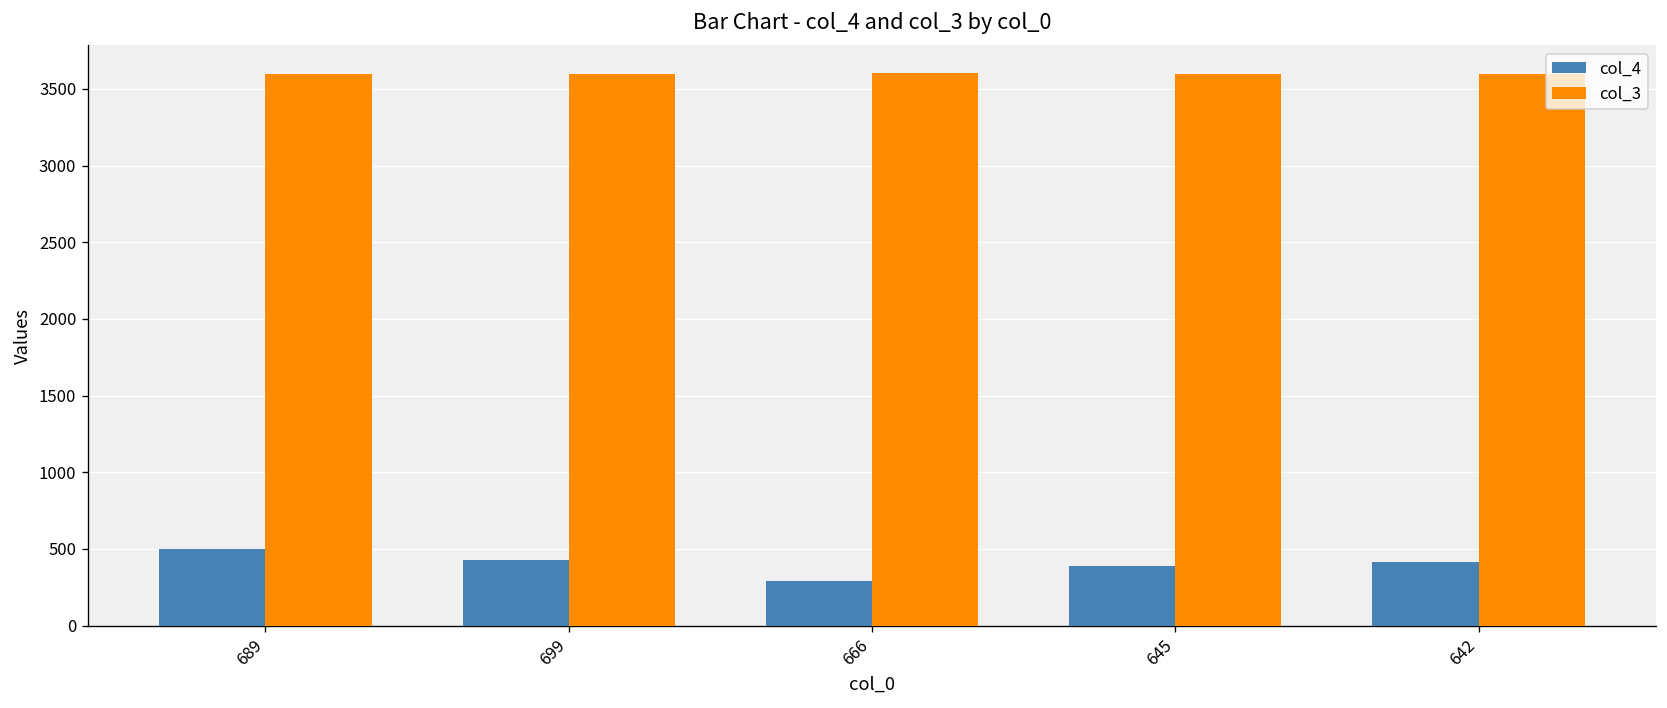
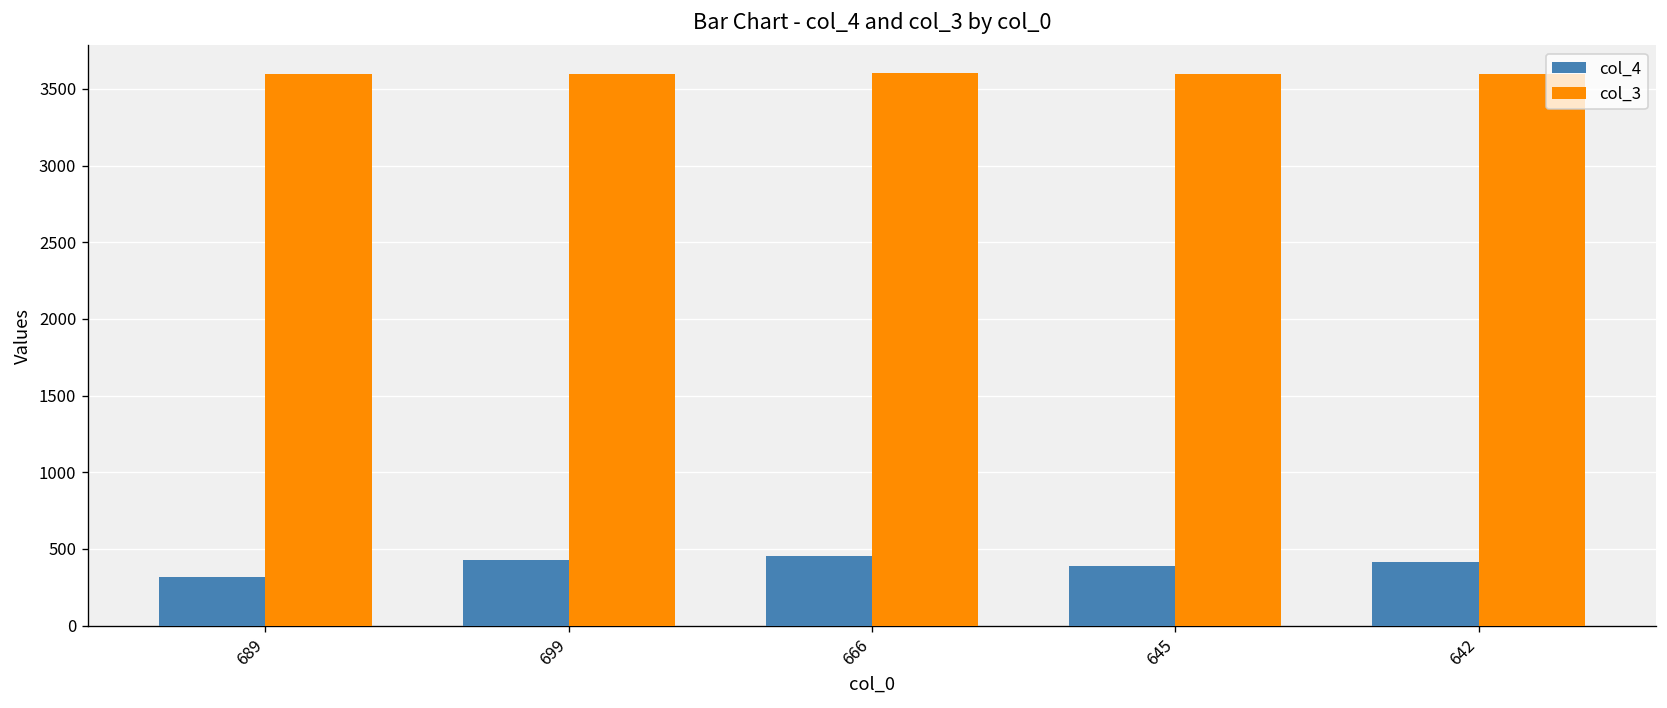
  {
    "col_4": {
-     "689": 500,
+     "689": 320,
      "699": 430,
-     "666": 290,
+     "666": 450,
      "645": 390,
      "642": 420
    },
    "col_3": {
      "689": 3600,
      "699": 3600,
      "666": 3600,
      "645": 3600,
      "642": 3600
    }
  }
